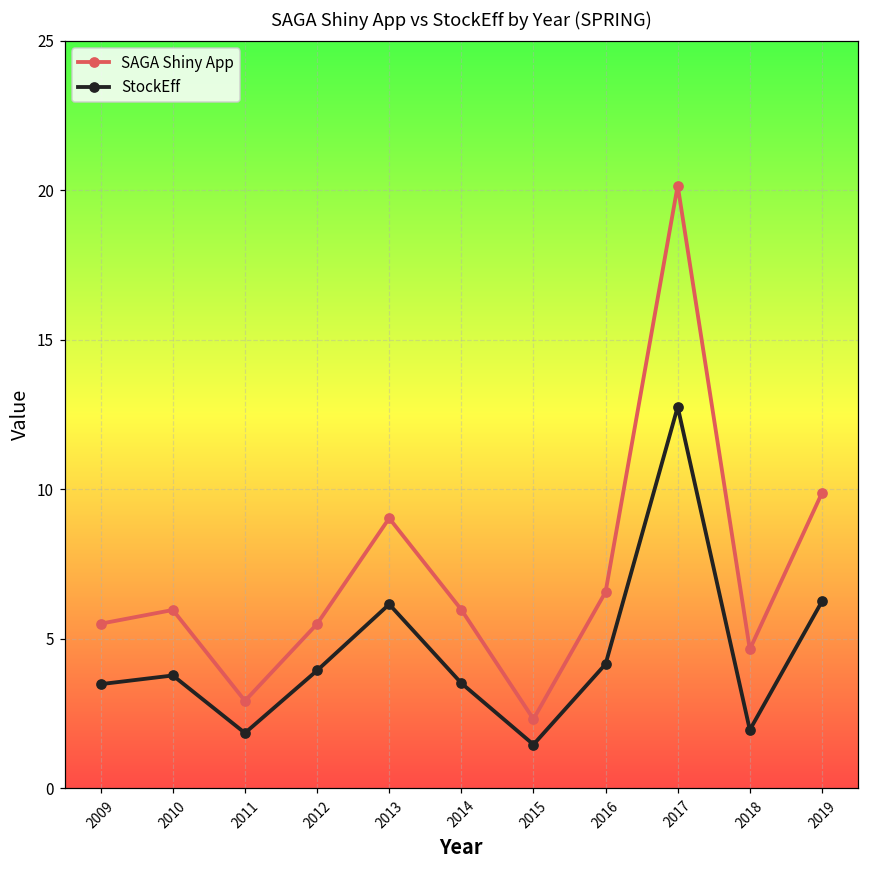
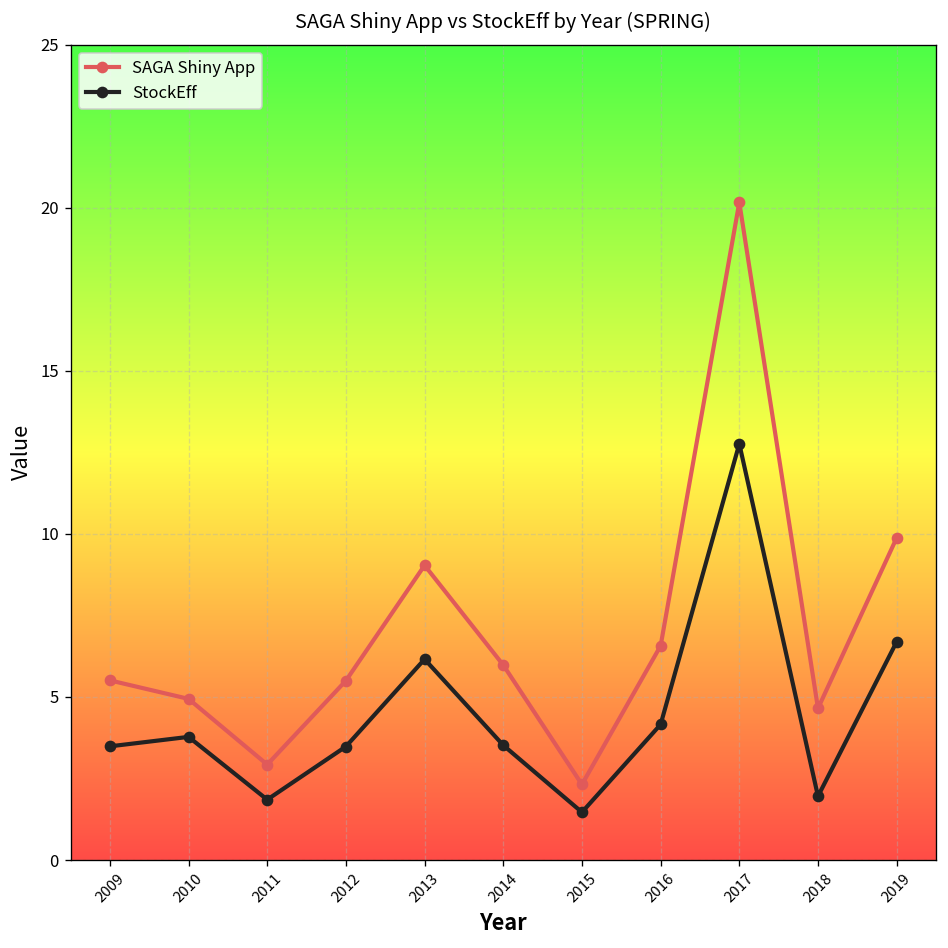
  {
    "SAGA Shiny App": {
      "2009": 5.5,
-     "2010": 6.0,
+     "2010": 4.9,
      "2011": 2.9,
      "2012": 5.5,
      "2013": 9.0,
      "2014": 6.0,
      "2015": 2.3,
      "2016": 6.6,
      "2017": 20.2,
      "2018": 4.6,
      "2019": 9.9
    },
    "StockEff": {
      "2009": 3.5,
      "2010": 3.8,
      "2011": 1.9,
-     "2012": 3.9,
+     "2012": 3.5,
      "2013": 6.2,
      "2014": 3.5,
      "2015": 1.5,
      "2016": 4.2,
      "2017": 12.8,
      "2018": 2.0,
-     "2019": 6.3
+     "2019": 6.7
    }
  }
